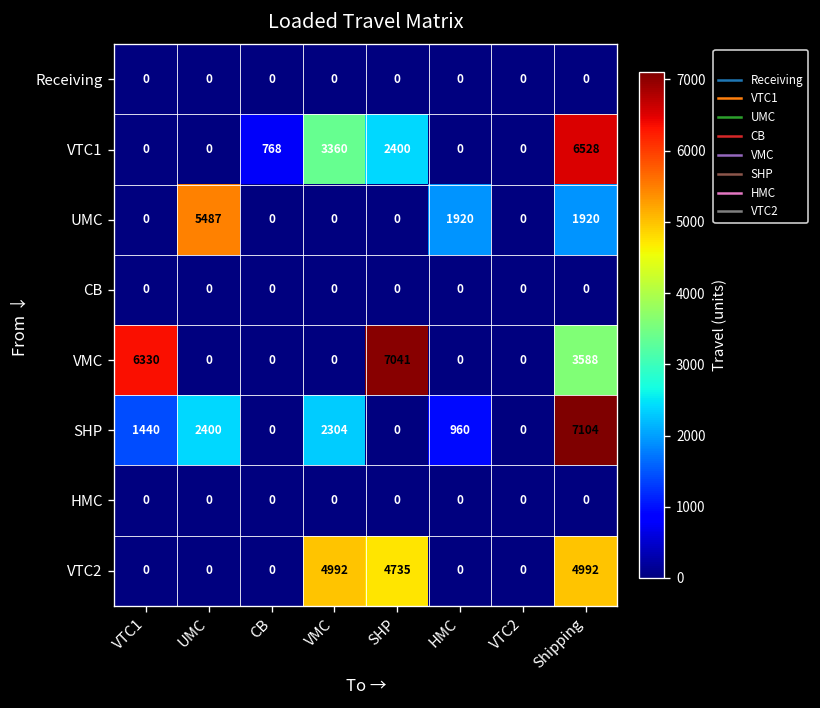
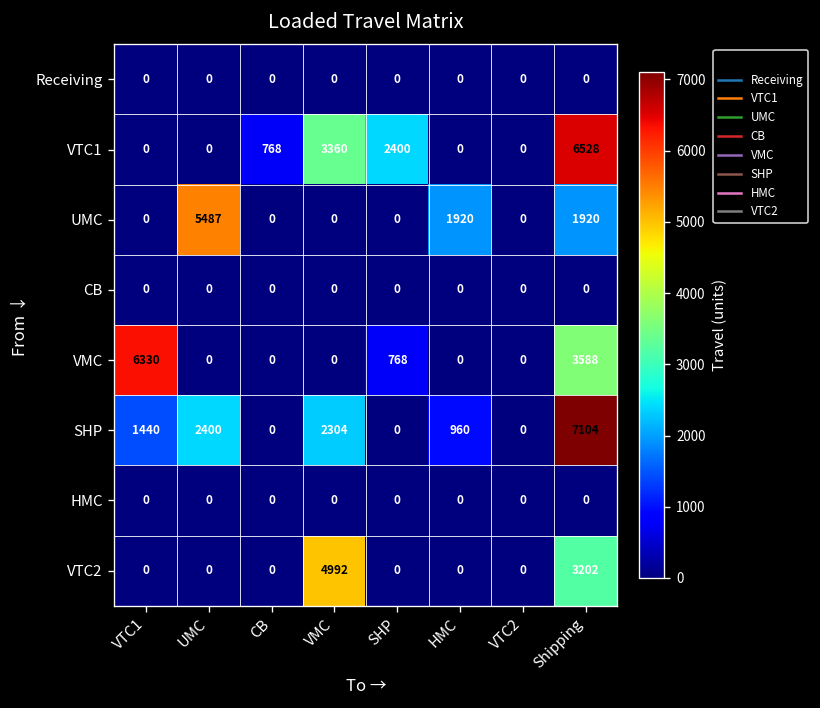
  {
    "Receiving": {
      "VTC1": 0,
      "UMC": 0,
      "CB": 0,
      "VMC": 0,
      "SHP": 0,
      "HMC": 0,
      "VTC2": 0,
      "Shipping": 0
    },
    "VTC1": {
      "VTC1": 0,
      "UMC": 0,
      "CB": 768,
      "VMC": 3360,
      "SHP": 2400,
      "HMC": 0,
      "VTC2": 0,
      "Shipping": 6528
    },
    "UMC": {
      "VTC1": 0,
      "UMC": 5487,
      "CB": 0,
      "VMC": 0,
      "SHP": 0,
      "HMC": 1920,
      "VTC2": 0,
      "Shipping": 1920
    },
    "CB": {
      "VTC1": 0,
      "UMC": 0,
      "CB": 0,
      "VMC": 0,
      "SHP": 0,
      "HMC": 0,
      "VTC2": 0,
      "Shipping": 0
    },
    "VMC": {
      "VTC1": 6330,
      "UMC": 0,
      "CB": 0,
      "VMC": 0,
-     "SHP": 7041,
+     "SHP": 768,
      "HMC": 0,
      "VTC2": 0,
      "Shipping": 3588
    },
    "SHP": {
      "VTC1": 1440,
      "UMC": 2400,
      "CB": 0,
      "VMC": 2304,
      "SHP": 0,
      "HMC": 960,
      "VTC2": 0,
      "Shipping": 7104
    },
    "HMC": {
      "VTC1": 0,
      "UMC": 0,
      "CB": 0,
      "VMC": 0,
      "SHP": 0,
      "HMC": 0,
      "VTC2": 0,
      "Shipping": 0
    },
    "VTC2": {
      "VTC1": 0,
      "UMC": 0,
      "CB": 0,
      "VMC": 4992,
-     "SHP": 4735,
+     "SHP": 0,
      "HMC": 0,
      "VTC2": 0,
-     "Shipping": 4992
+     "Shipping": 3202
    }
  }
